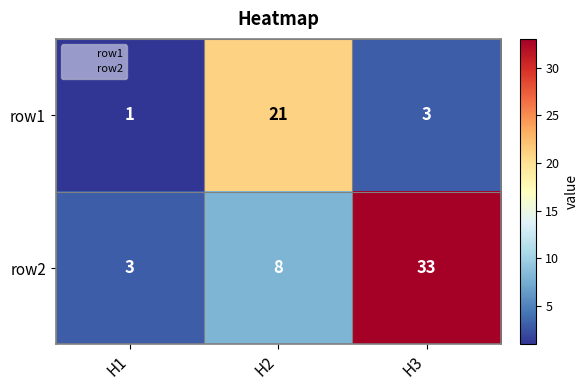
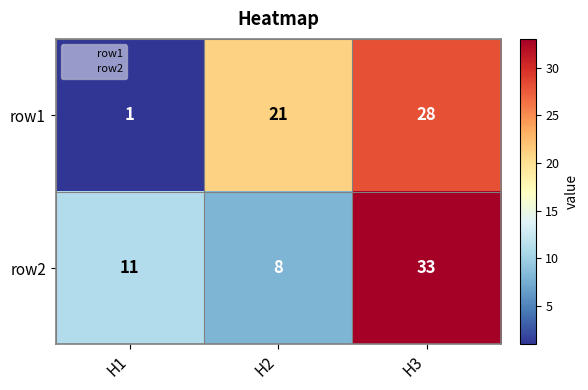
  {
    "row1": {
      "H1": 1,
      "H2": 21,
-     "H3": 3
+     "H3": 28
    },
    "row2": {
-     "H1": 3,
+     "H1": 11,
      "H2": 8,
      "H3": 33
    }
  }
